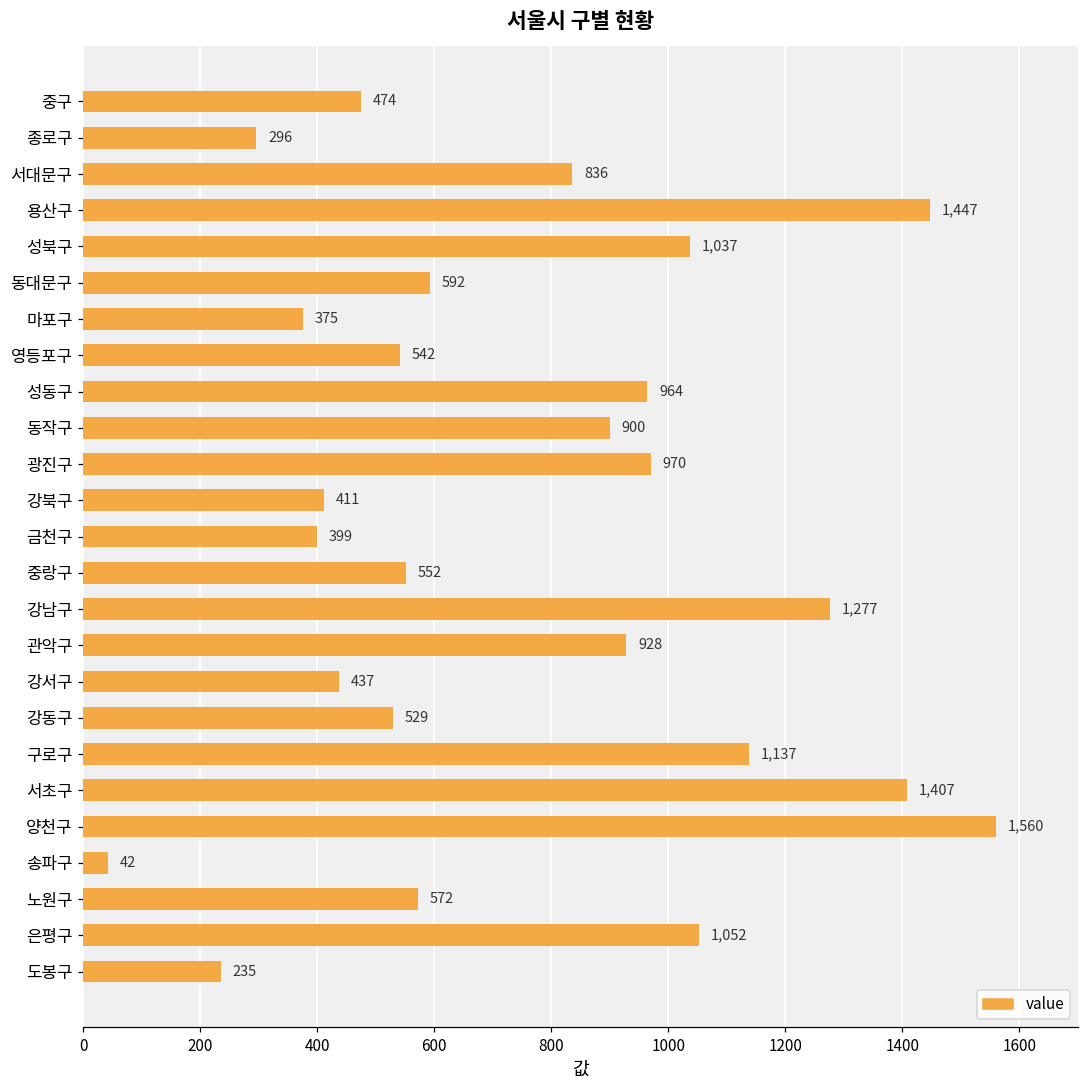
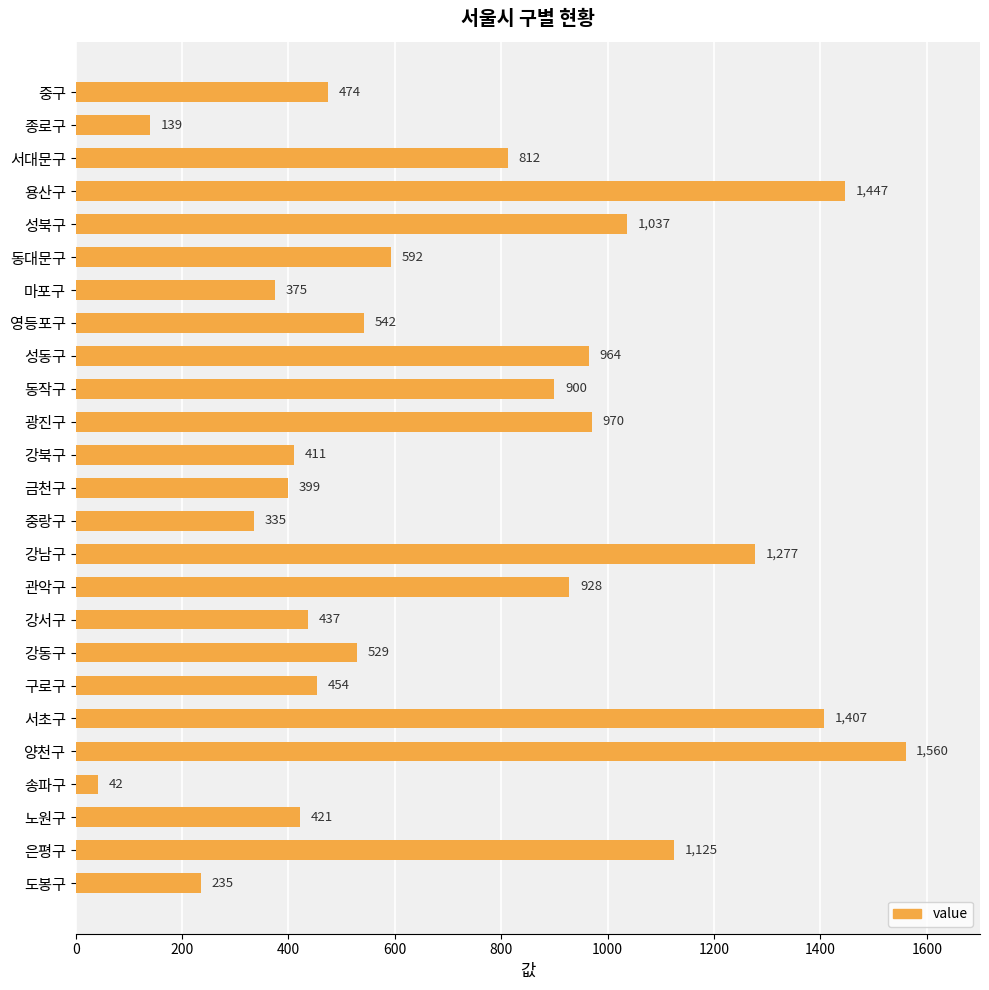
  {
    "중구": "474",
-   "종로구": "296",
-   "서대문구": "836",
+   "종로구": "139",
+   "서대문구": "812",
    "용산구": "1,447",
    "성북구": "1,037",
    "동대문구": "592",
    "마포구": "375",
    "영등포구": "542",
    "성동구": "964",
    "동작구": "900",
    "광진구": "970",
    "강북구": "411",
    "금천구": "399",
-   "중랑구": "552",
+   "중랑구": "335",
    "강남구": "1,277",
    "관악구": "928",
    "강서구": "437",
    "강동구": "529",
-   "구로구": "1,137",
+   "구로구": "454",
    "서초구": "1,407",
    "양천구": "1,560",
    "송파구": "42",
-   "노원구": "572",
-   "은평구": "1,052",
+   "노원구": "421",
+   "은평구": "1,125",
    "도봉구": "235"
  }
